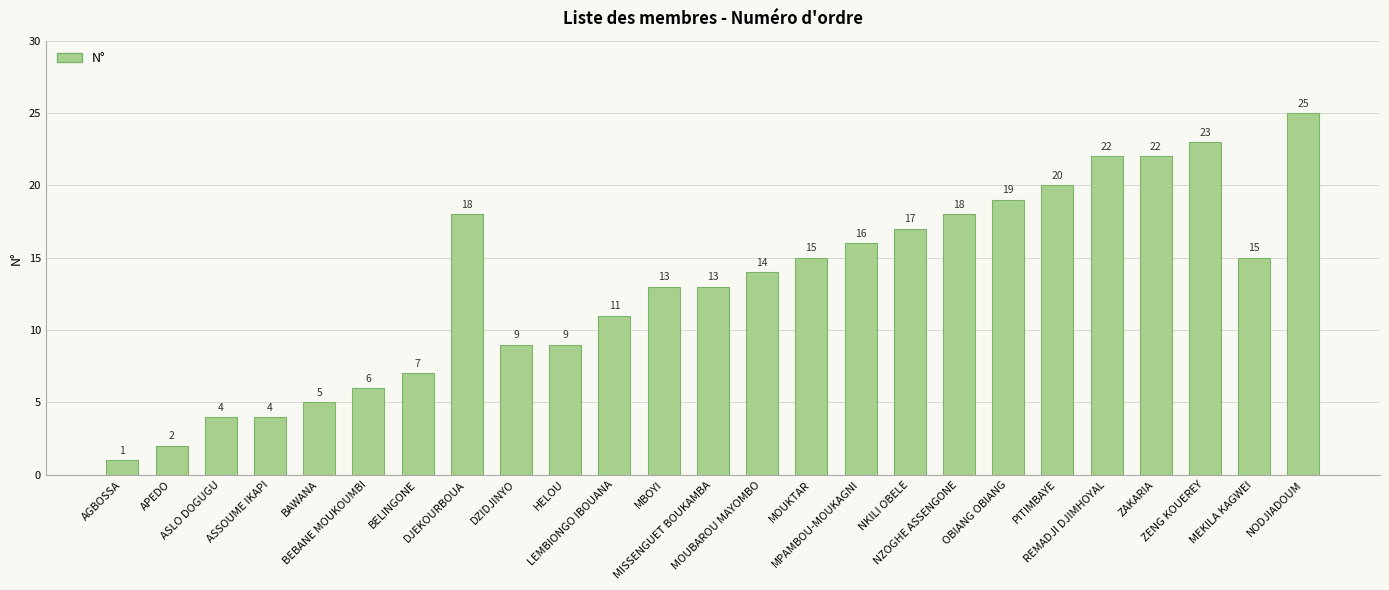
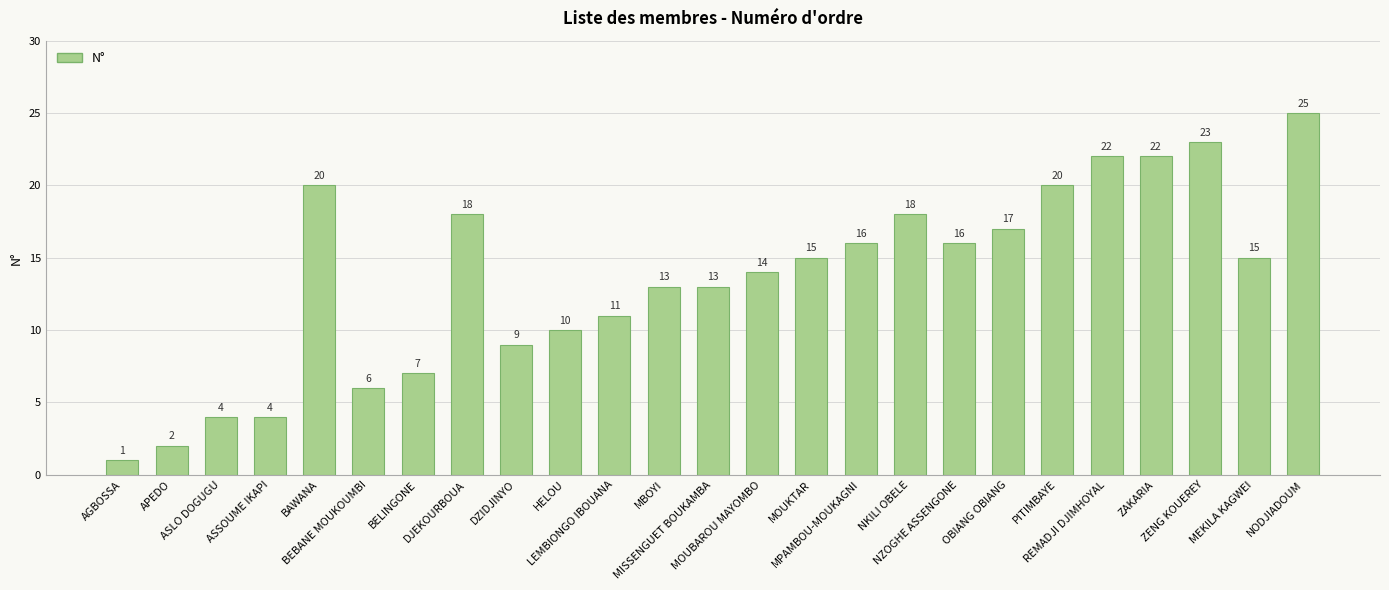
  {
    "AGBOSSA": 1,
    "APEDO": 2,
    "ASLO DOGUGU": 4,
    "ASSOUME IKAPI": 4,
-   "BAWANA": 5,
+   "BAWANA": 20,
    "BEBANE MOUKOUMBI": 6,
    "BELINGONE": 7,
    "DJEKOURBOUA": 18,
    "DZIDJINYO": 9,
-   "HELOU": 9,
+   "HELOU": 10,
    "LEMBIONGO IBOUANA": 11,
    "MBOYI": 13,
    "MISSENGUET BOUKAMBA": 13,
    "MOUBAROU MAYOMBO": 14,
    "MOUKTAR": 15,
    "MPAMBOU-MOUKAGNI": 16,
-   "NKILI OBELE": 17,
-   "NZOGHE ASSENGONE": 18,
-   "OBIANG OBIANG": 19,
+   "NKILI OBELE": 18,
+   "NZOGHE ASSENGONE": 16,
+   "OBIANG OBIANG": 17,
    "PITIMBAYE": 20,
    "REMADJI DJIMHOYAL": 22,
    "ZAKARIA": 22,
    "ZENG KOUEREY": 23,
    "MEKILA KAGWEI": 15,
    "NODJIADOUM": 25
  }
